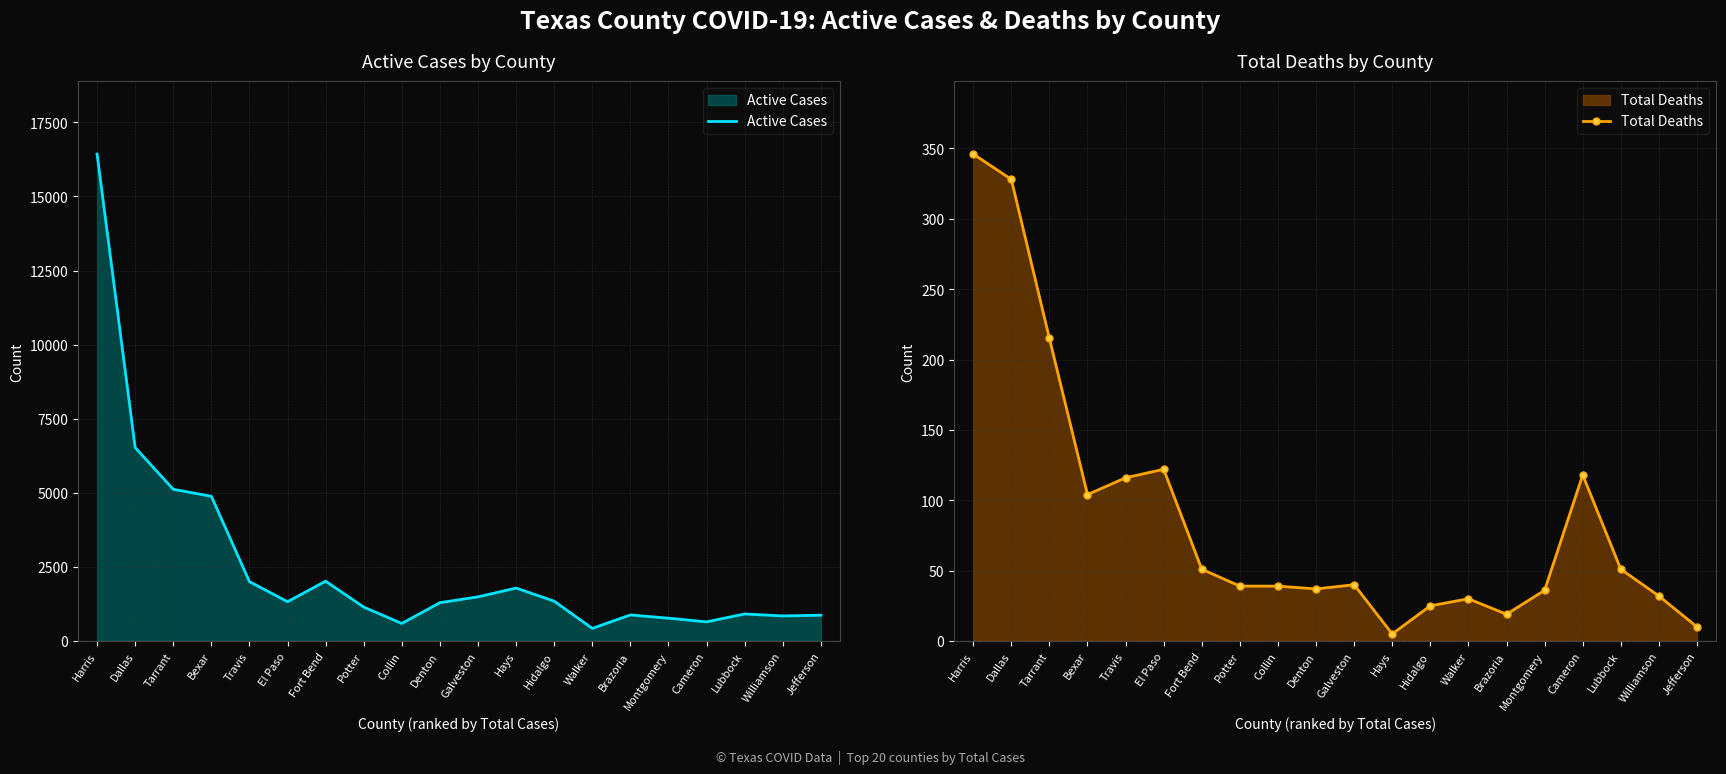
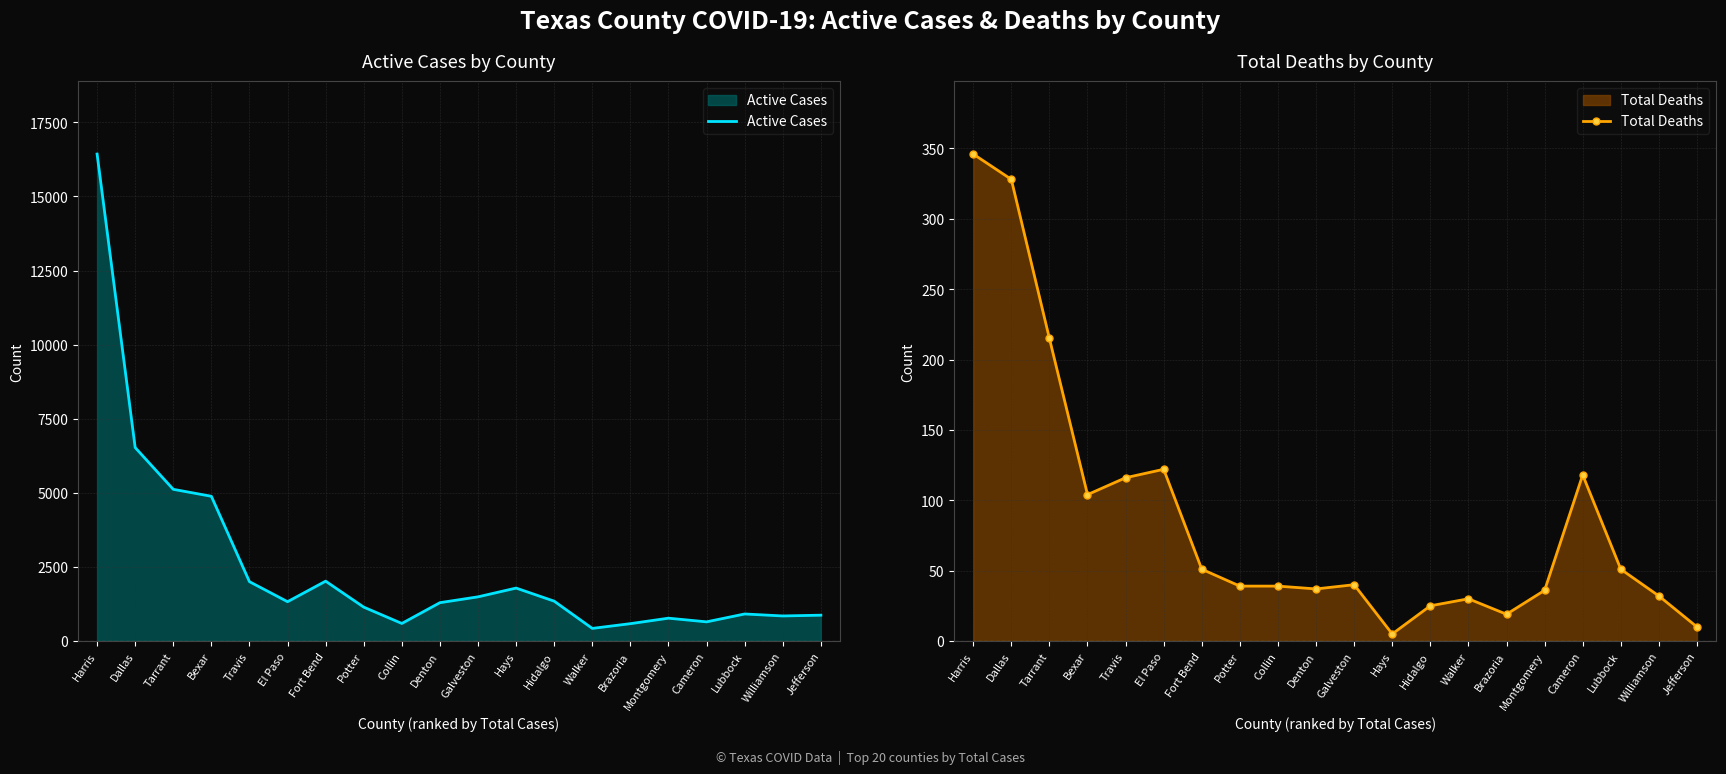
  {
    "Active Cases by County": {
      "Harris": 16400,
      "Dallas": 6500,
      "Tarrant": 5100,
      "Bexar": 4900,
      "Travis": 2000,
      "El Paso": 1300,
      "Fort Bend": 2000,
      "Potter": 1100,
      "Collin": 600,
      "Denton": 1300,
      "Galveston": 1500,
      "Hays": 1800,
      "Hidalgo": 1300,
      "Walker": 400,
-     "Brazoria": 900,
+     "Brazoria": 600,
      "Montgomery": 800,
      "Cameron": 600,
      "Lubbock": 900,
      "Williamson": 800,
      "Jefferson": 900
    },
    "Total Deaths by County": {
      "Harris": 346,
      "Dallas": 328,
      "Tarrant": 215,
      "Bexar": 104,
      "Travis": 116,
      "El Paso": 122,
      "Fort Bend": 51,
      "Potter": 39,
      "Collin": 39,
      "Denton": 37,
      "Galveston": 40,
      "Hays": 5,
      "Hidalgo": 25,
      "Walker": 30,
      "Brazoria": 19,
      "Montgomery": 36,
      "Cameron": 118,
      "Lubbock": 51,
      "Williamson": 32,
      "Jefferson": 10
    }
  }
